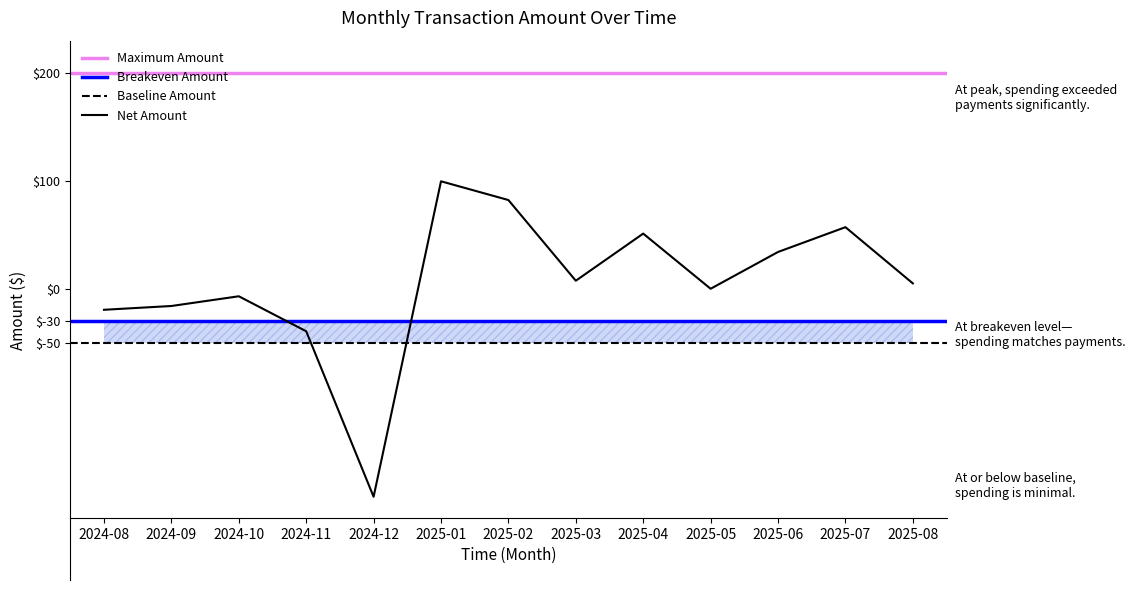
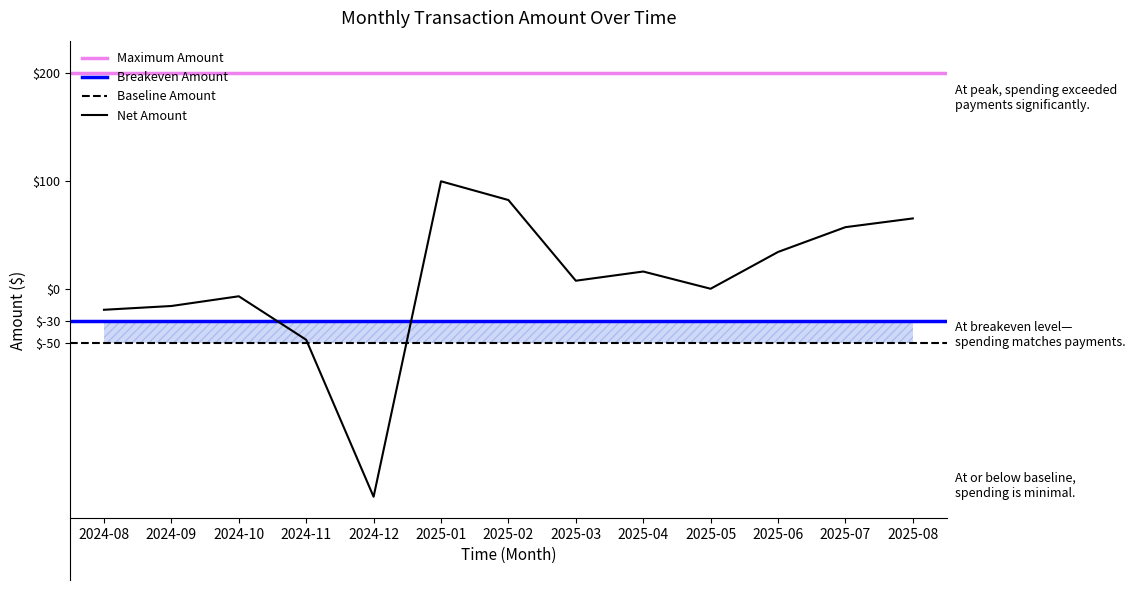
  {
    "Net Amount": {
      "2024-08": "$-19",
      "2024-09": "$-16",
      "2024-10": "$-7",
-     "2024-11": "$-39",
+     "2024-11": "$-47",
      "2024-12": "$-193",
      "2025-01": "$100",
      "2025-02": "$82",
      "2025-03": "$7",
-     "2025-04": "$51",
+     "2025-04": "$16",
      "2025-05": "$0",
      "2025-06": "$34",
      "2025-07": "$57",
-     "2025-08": "$5"
+     "2025-08": "$65"
    }
  }
